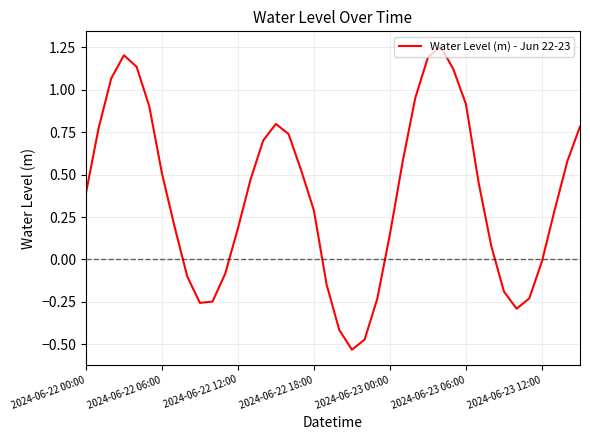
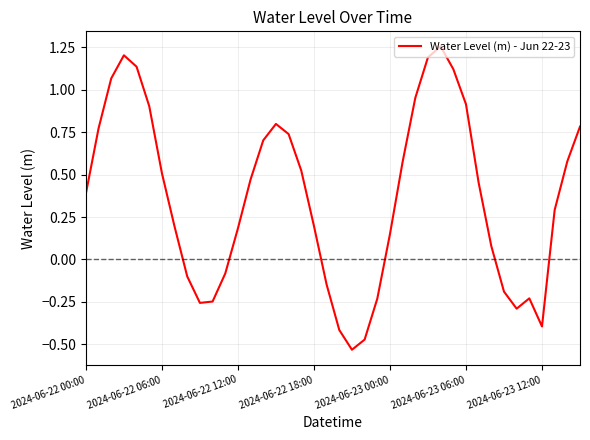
  {
    "2024-06-22 00:00": 0.39,
    "2024-06-22 06:00": 0.51,
    "2024-06-22 12:00": 0.18,
-   "2024-06-22 18:00": 0.29,
+   "2024-06-22 18:00": 0.20,
    "2024-06-23 00:00": 0.15,
    "2024-06-23 06:00": 0.91,
-   "2024-06-23 12:00": -0.01
+   "2024-06-23 12:00": -0.40
  }
